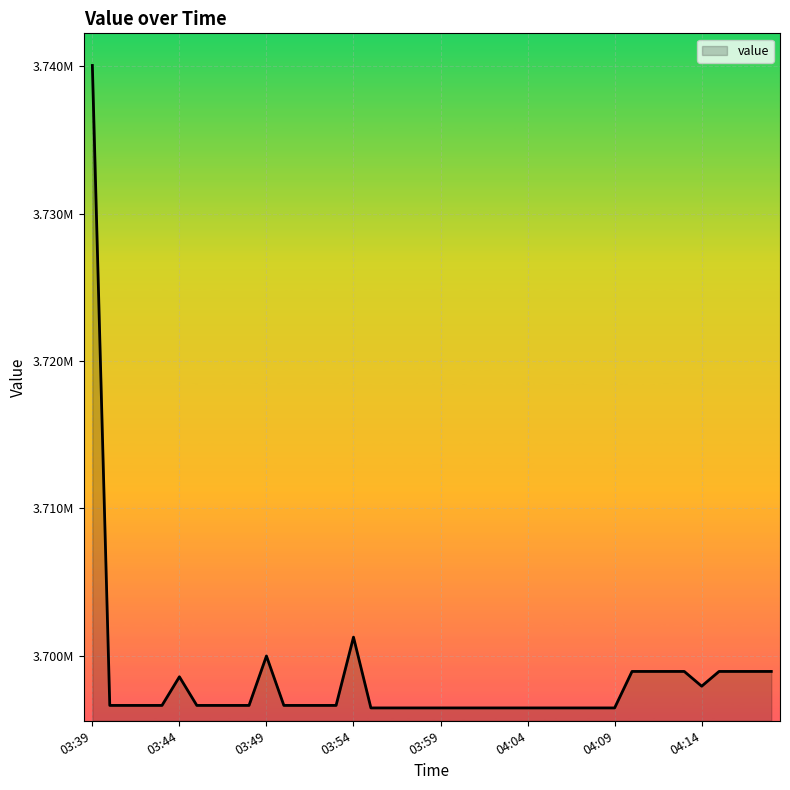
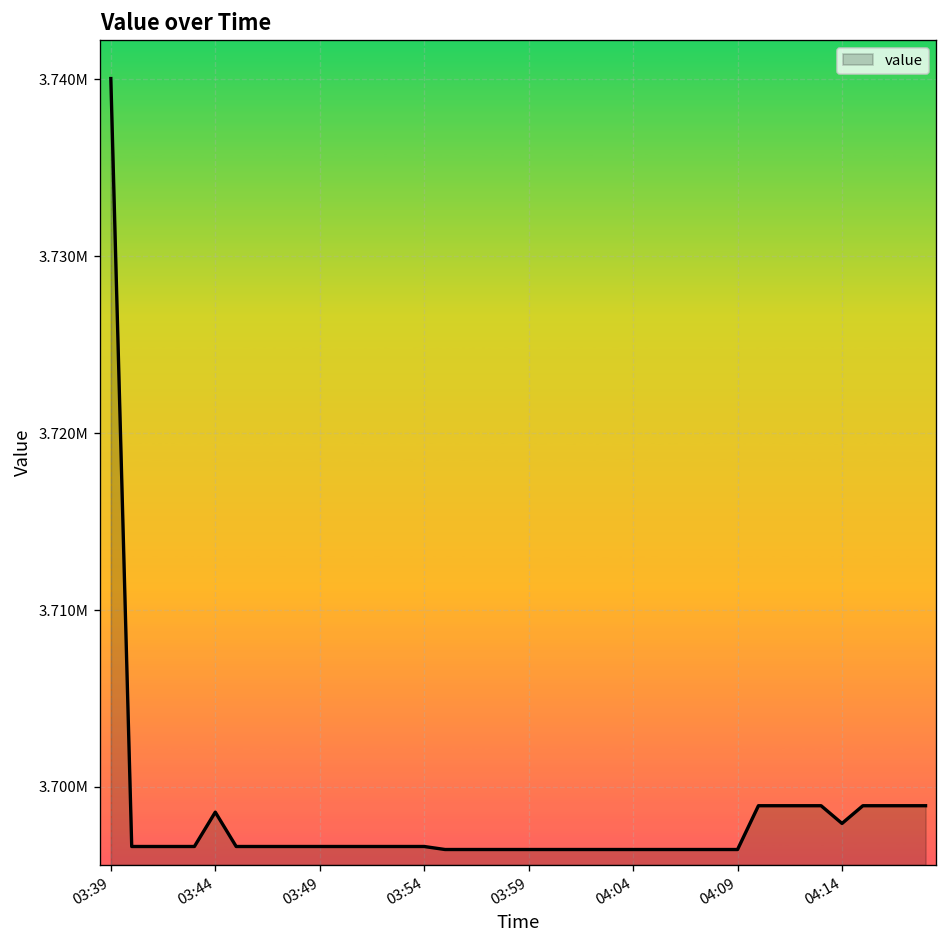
  {
    "03:39": 3740000,
    "03:44": 3698600,
-   "03:49": 3700000,
-   "03:54": 3701300,
+   "03:49": 3696600,
+   "03:54": 3696600,
    "03:59": 3696500,
    "04:04": 3696500,
    "04:09": 3696500,
    "04:14": 3697900
  }
